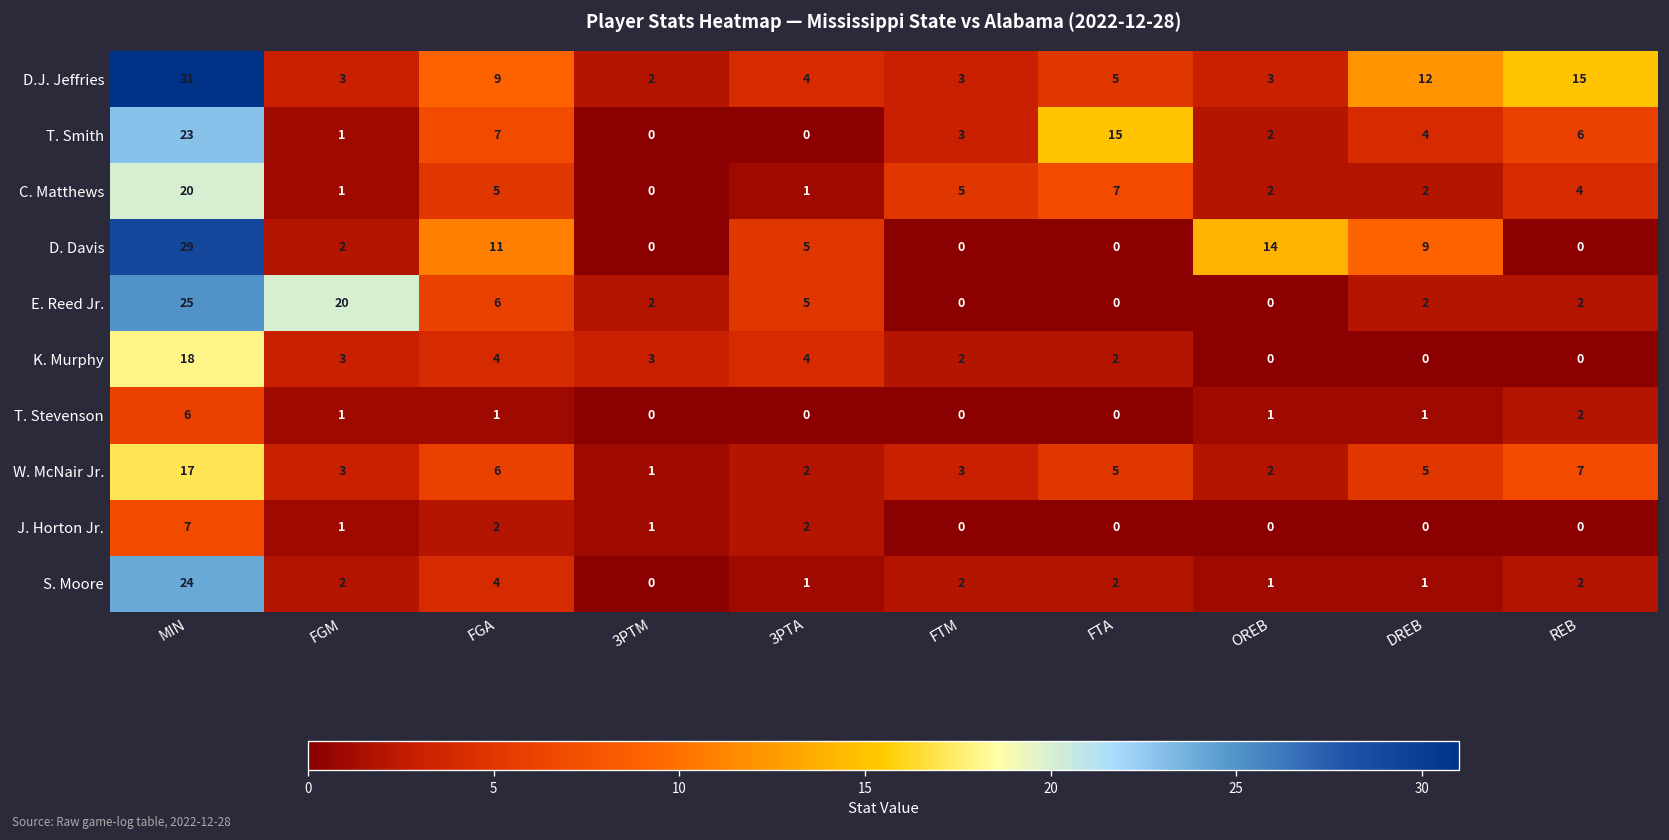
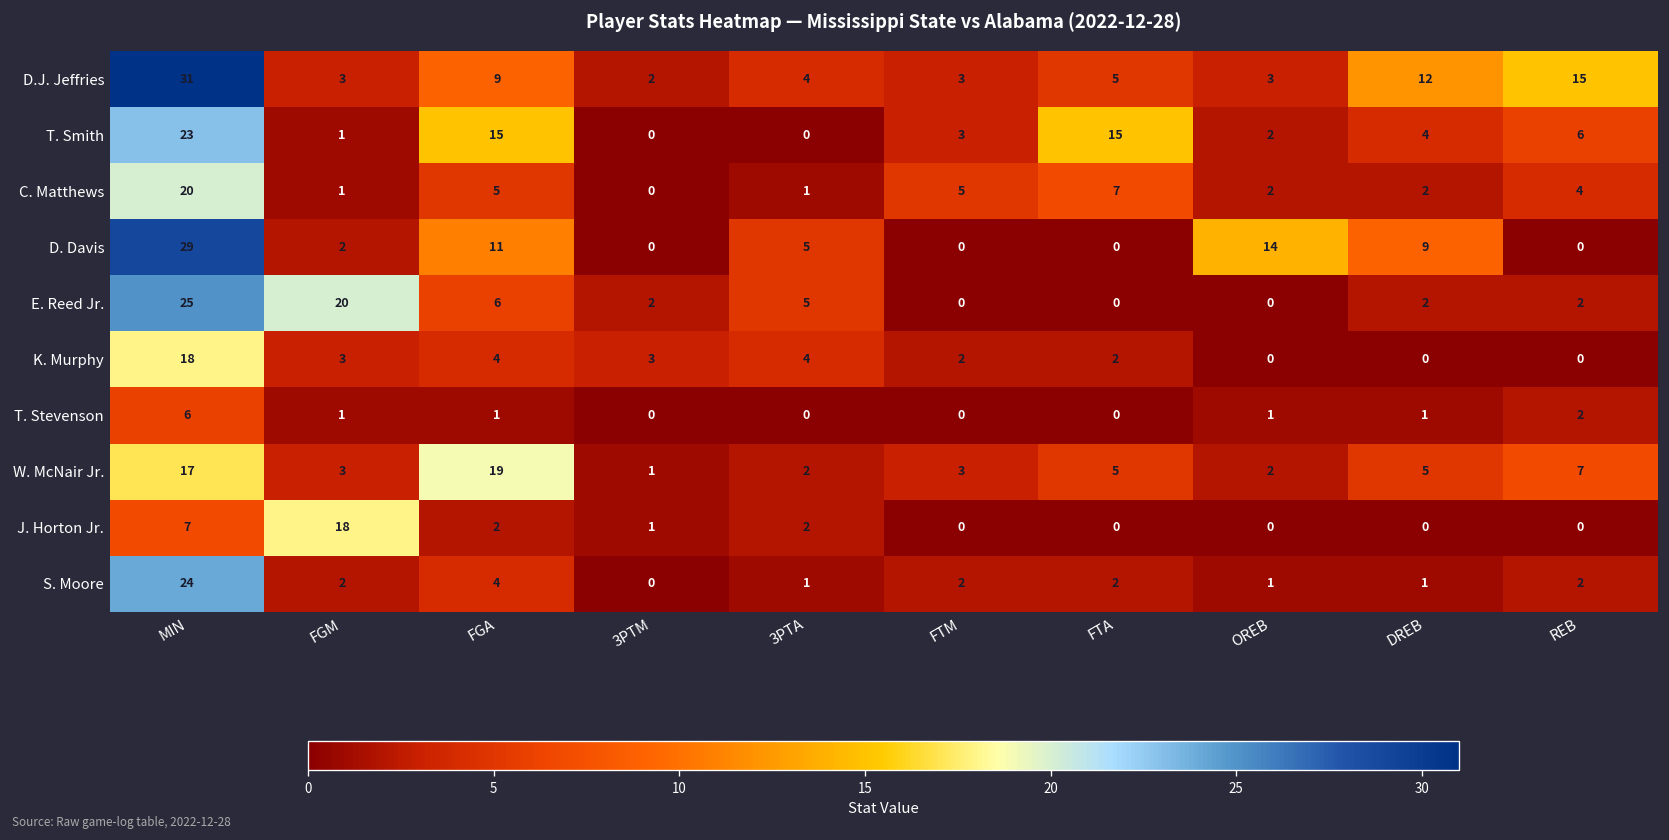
  {
    "D.J. Jeffries": {
      "MIN": 31,
      "FGM": 3,
      "FGA": 9,
      "3PTM": 2,
      "3PTA": 4,
      "FTM": 3,
      "FTA": 5,
      "OREB": 3,
      "DREB": 12,
      "REB": 15
    },
    "T. Smith": {
      "MIN": 23,
      "FGM": 1,
-     "FGA": 7,
+     "FGA": 15,
      "3PTM": 0,
      "3PTA": 0,
      "FTM": 3,
      "FTA": 15,
      "OREB": 2,
      "DREB": 4,
      "REB": 6
    },
    "C. Matthews": {
      "MIN": 20,
      "FGM": 1,
      "FGA": 5,
      "3PTM": 0,
      "3PTA": 1,
      "FTM": 5,
      "FTA": 7,
      "OREB": 2,
      "DREB": 2,
      "REB": 4
    },
    "D. Davis": {
      "MIN": 29,
      "FGM": 2,
      "FGA": 11,
      "3PTM": 0,
      "3PTA": 5,
      "FTM": 0,
      "FTA": 0,
      "OREB": 14,
      "DREB": 9,
      "REB": 0
    },
    "E. Reed Jr.": {
      "MIN": 25,
      "FGM": 20,
      "FGA": 6,
      "3PTM": 2,
      "3PTA": 5,
      "FTM": 0,
      "FTA": 0,
      "OREB": 0,
      "DREB": 2,
      "REB": 2
    },
    "K. Murphy": {
      "MIN": 18,
      "FGM": 3,
      "FGA": 4,
      "3PTM": 3,
      "3PTA": 4,
      "FTM": 2,
      "FTA": 2,
      "OREB": 0,
      "DREB": 0,
      "REB": 0
    },
    "T. Stevenson": {
      "MIN": 6,
      "FGM": 1,
      "FGA": 1,
      "3PTM": 0,
      "3PTA": 0,
      "FTM": 0,
      "FTA": 0,
      "OREB": 1,
      "DREB": 1,
      "REB": 2
    },
    "W. McNair Jr.": {
      "MIN": 17,
      "FGM": 3,
-     "FGA": 6,
+     "FGA": 19,
      "3PTM": 1,
      "3PTA": 2,
      "FTM": 3,
      "FTA": 5,
      "OREB": 2,
      "DREB": 5,
      "REB": 7
    },
    "J. Horton Jr.": {
      "MIN": 7,
-     "FGM": 1,
+     "FGM": 18,
      "FGA": 2,
      "3PTM": 1,
      "3PTA": 2,
      "FTM": 0,
      "FTA": 0,
      "OREB": 0,
      "DREB": 0,
      "REB": 0
    },
    "S. Moore": {
      "MIN": 24,
      "FGM": 2,
      "FGA": 4,
      "3PTM": 0,
      "3PTA": 1,
      "FTM": 2,
      "FTA": 2,
      "OREB": 1,
      "DREB": 1,
      "REB": 2
    }
  }
